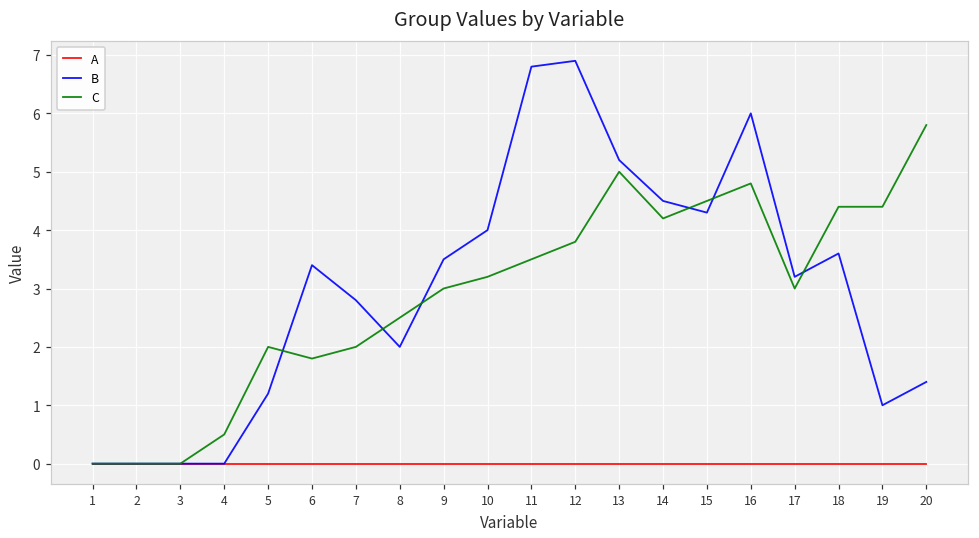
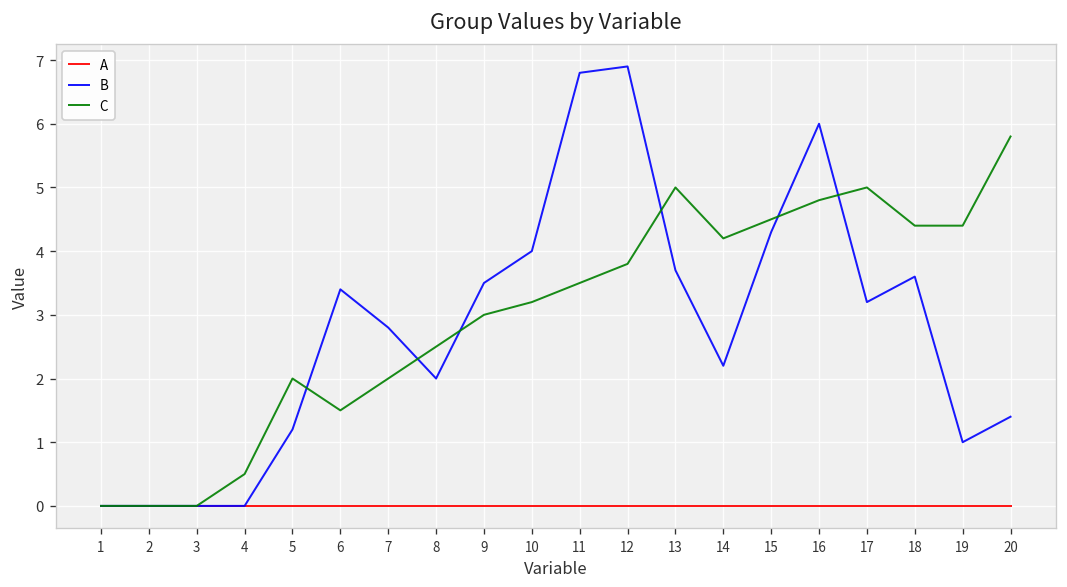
  {
    "A": {
      "5": 0.0,
      "6": 0.0,
      "7": 0.0,
      "8": 0.0,
      "9": 0.0,
      "10": 0.0,
      "11": 0.0,
      "12": 0.0,
      "13": 0.0,
      "14": 0.0,
      "15": 0.0,
      "16": 0.0,
      "17": 0.0,
      "18": 0.0,
      "19": 0.0,
      "20": 0.0
    },
    "B": {
      "5": 1.2,
      "6": 3.4,
      "7": 2.8,
      "8": 2.0,
      "9": 3.5,
      "10": 4.0,
      "11": 6.8,
      "12": 6.9,
-     "13": 5.2,
-     "14": 4.5,
+     "13": 3.7,
+     "14": 2.2,
      "15": 4.3,
      "16": 6.0,
      "17": 3.2,
      "18": 3.6,
      "19": 1.0,
      "20": 1.4
    },
    "C": {
      "4": 0.5,
      "5": 2.0,
-     "6": 1.8,
+     "6": 1.5,
      "7": 2.0,
      "8": 2.5,
      "9": 3.0,
      "10": 3.2,
      "11": 3.5,
      "12": 3.8,
      "13": 5.0,
      "14": 4.2,
      "15": 4.5,
      "16": 4.8,
-     "17": 3,
+     "17": 5,
      "18": 4.4,
      "19": 4.4,
      "20": 5.8
    }
  }
